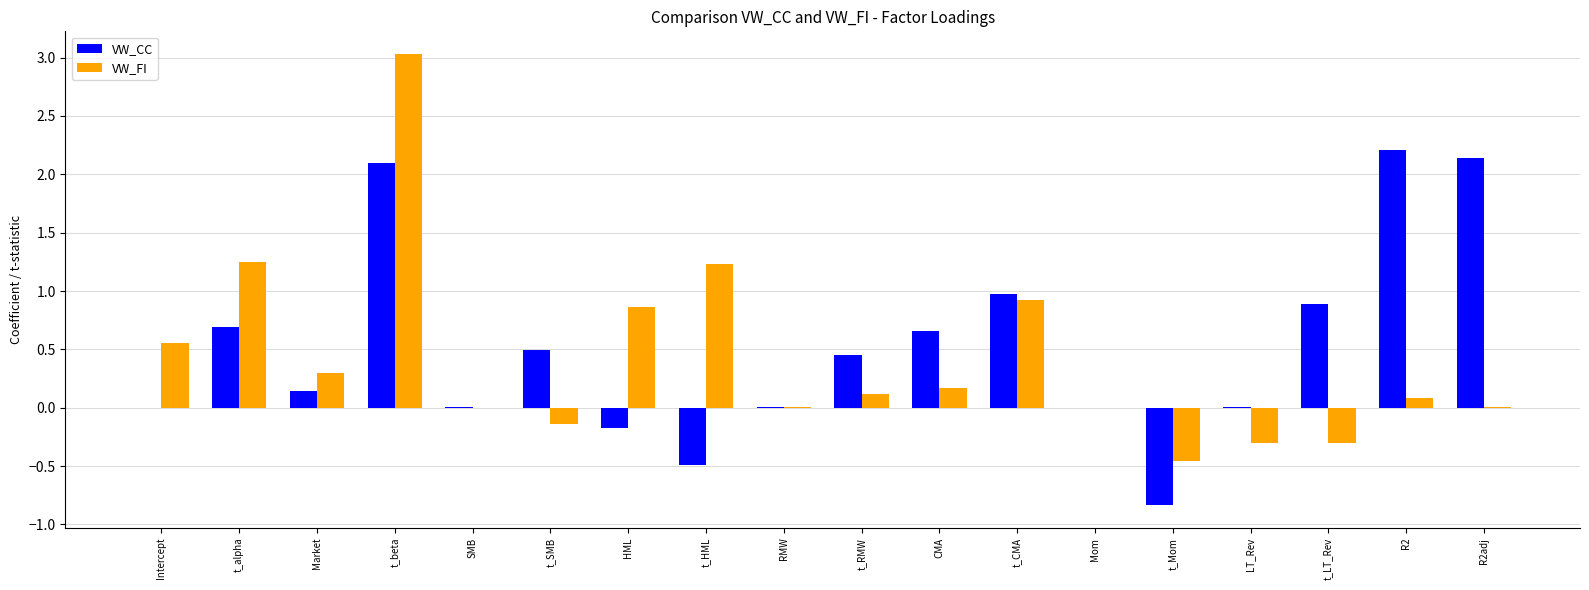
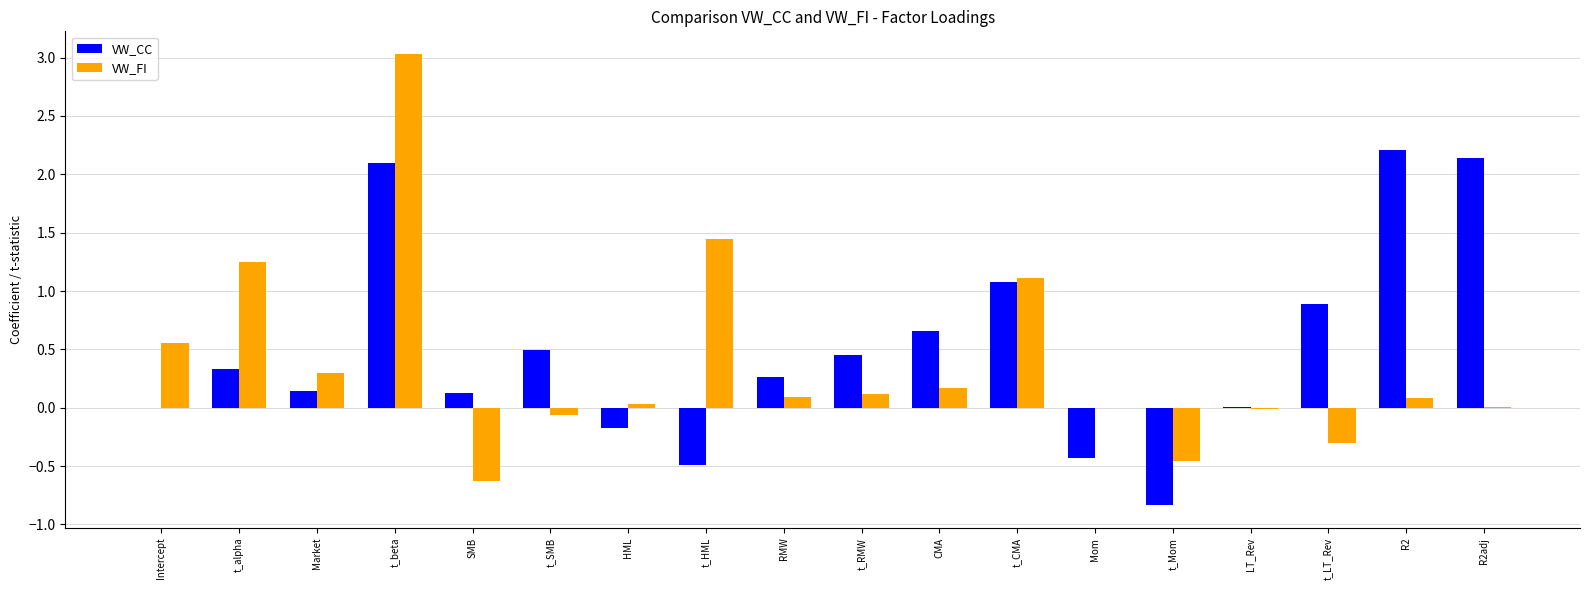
  {
    "VW_CC": {
-     "t_alpha": 0.69,
+     "t_alpha": 0.33,
      "Market": 0.14,
      "t_beta": 2.10,
-     "SMB": 0.00,
+     "SMB": 0.12,
      "t_SMB": 0.49,
      "HML": -0.18,
      "t_HML": -0.49,
-     "RMW": 0.01,
+     "RMW": 0.26,
      "t_RMW": 0.45,
      "CMA": 0.66,
-     "t_CMA": 0.98,
-     "Mom": 0.00,
+     "t_CMA": 1.08,
+     "Mom": -0.43,
      "t_Mom": -0.84,
      "t_LT_Rev": 0.89,
      "R2": 2.21,
      "R2adj": 2.14
    },
    "VW_FI": {
      "Intercept": 0.56,
      "t_alpha": 1.25,
      "Market": 0.30,
      "t_beta": 3.03,
-     "SMB": 0.00,
-     "t_SMB": -0.14,
-     "HML": 0.86,
-     "t_HML": 1.23,
-     "RMW": 0.00,
+     "SMB": -0.63,
+     "t_SMB": -0.06,
+     "HML": 0.03,
+     "t_HML": 1.45,
+     "RMW": 0.10,
      "t_RMW": 0.11,
      "CMA": 0.17,
-     "t_CMA": 0.92,
+     "t_CMA": 1.11,
      "t_Mom": -0.46,
-     "LT_Rev": -0.31,
+     "LT_Rev": -0.01,
      "t_LT_Rev": -0.31,
      "R2": 0.09
    }
  }
